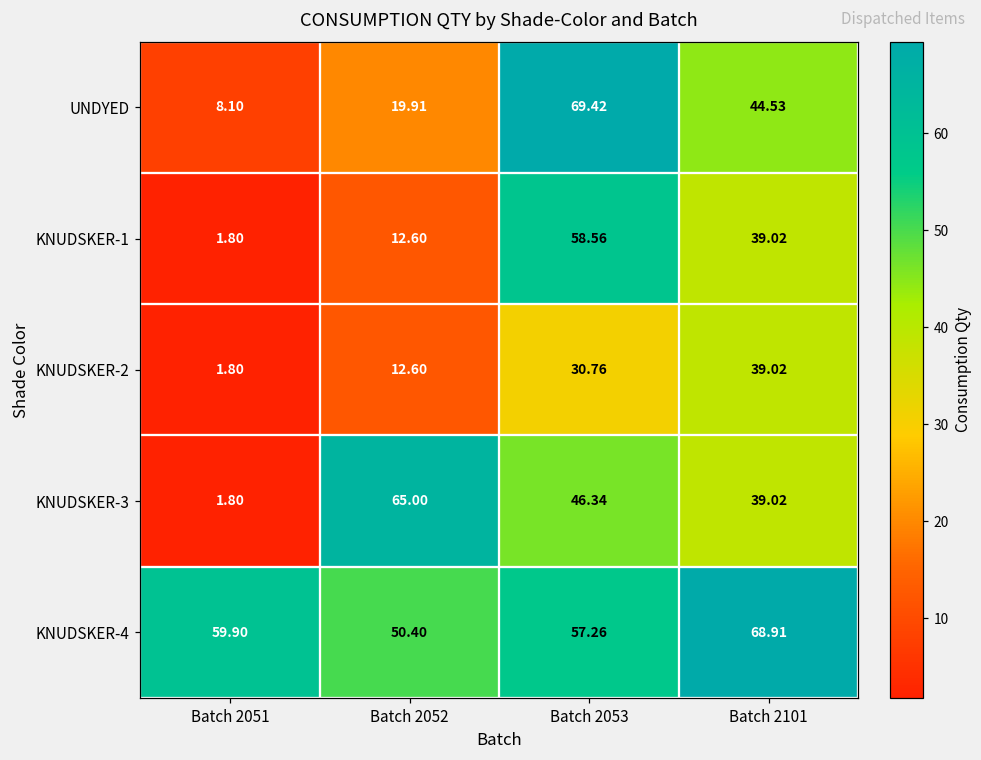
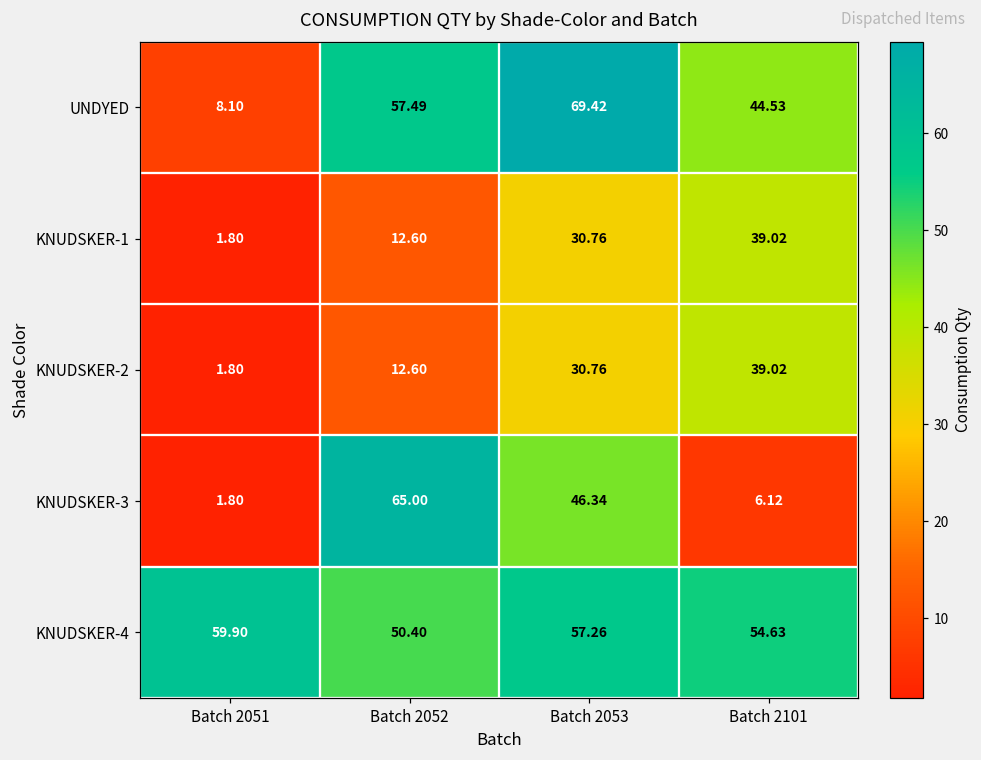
  {
    "UNDYED": {
      "Batch 2051": 8.10,
-     "Batch 2052": 19.91,
+     "Batch 2052": 57.49,
      "Batch 2053": 69.42,
      "Batch 2101": 44.53
    },
    "KNUDSKER-1": {
      "Batch 2051": 1.80,
      "Batch 2052": 12.60,
-     "Batch 2053": 58.56,
+     "Batch 2053": 30.76,
      "Batch 2101": 39.02
    },
    "KNUDSKER-2": {
      "Batch 2051": 1.80,
      "Batch 2052": 12.60,
      "Batch 2053": 30.76,
      "Batch 2101": 39.02
    },
    "KNUDSKER-3": {
      "Batch 2051": 1.80,
      "Batch 2052": 65.00,
      "Batch 2053": 46.34,
-     "Batch 2101": 39.02
+     "Batch 2101": 6.12
    },
    "KNUDSKER-4": {
      "Batch 2051": 59.90,
      "Batch 2052": 50.40,
      "Batch 2053": 57.26,
-     "Batch 2101": 68.91
+     "Batch 2101": 54.63
    }
  }
